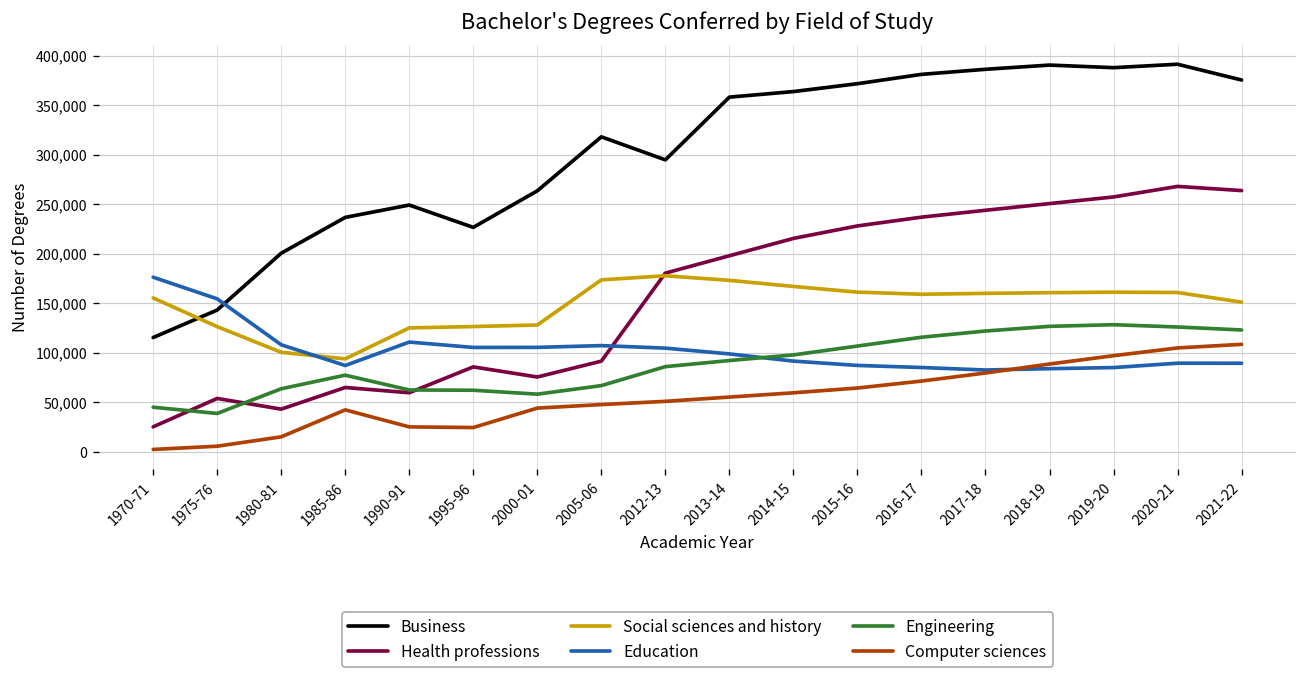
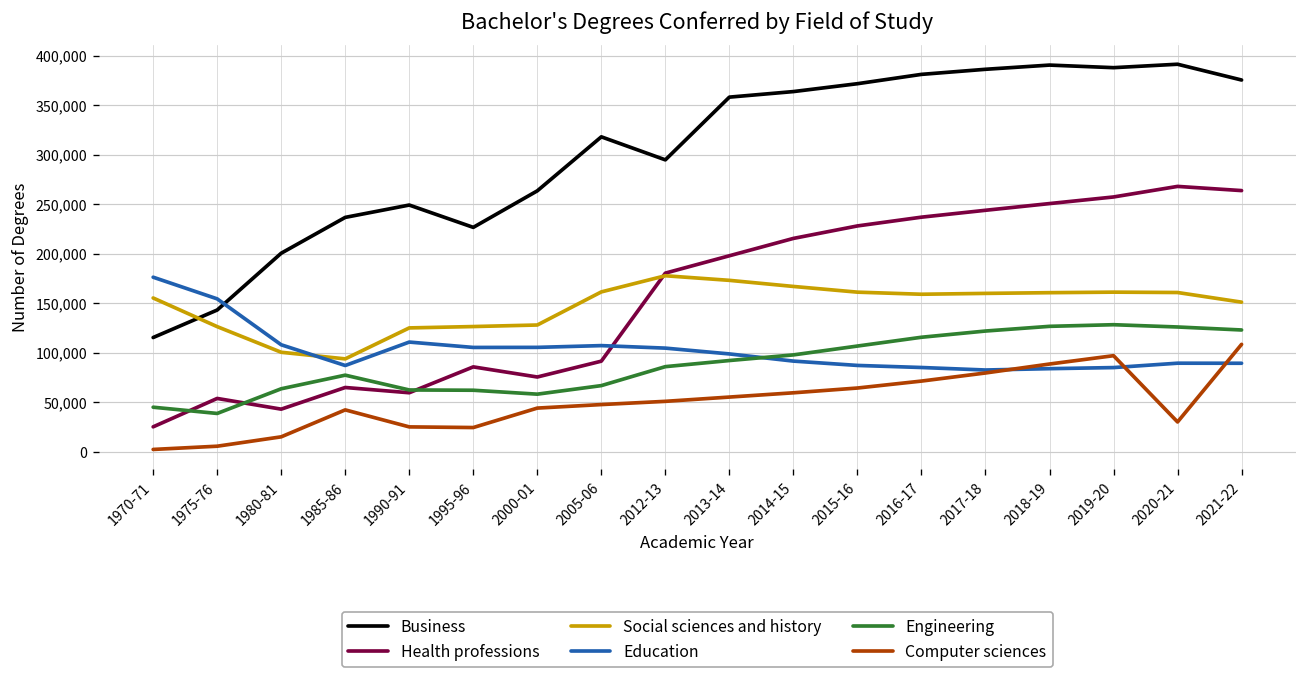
  {
    "Business": {
      "1970-71": "120,000",
      "1975-76": "140,000",
      "1980-81": "200,000",
      "1985-86": "240,000",
      "1990-91": "250,000",
      "1995-96": "230,000",
      "2000-01": "260,000",
      "2005-06": "320,000",
      "2012-13": "290,000",
      "2013-14": "360,000",
      "2014-15": "360,000",
      "2015-16": "370,000",
      "2016-17": "380,000",
      "2017-18": "390,000",
      "2018-19": "390,000",
      "2019-20": "390,000",
      "2020-21": "390,000",
      "2021-22": "380,000"
    },
    "Health professions": {
      "1970-71": "30,000",
      "1975-76": "50,000",
      "1980-81": "40,000",
      "1985-86": "60,000",
      "1995-96": "90,000",
      "2000-01": "80,000",
      "2005-06": "90,000",
      "2013-14": "200,000",
      "2014-15": "220,000",
      "2015-16": "230,000",
      "2016-17": "240,000",
      "2017-18": "240,000",
      "2018-19": "250,000",
      "2019-20": "260,000",
      "2020-21": "270,000",
      "2021-22": "260,000"
    },
    "Social sciences and history": {
      "1970-71": "160,000",
      "1975-76": "130,000",
      "1980-81": "100,000",
      "1985-86": "90,000",
      "1990-91": "130,000",
      "1995-96": "130,000",
      "2000-01": "130,000",
-     "2005-06": "170,000",
+     "2005-06": "160,000",
      "2013-14": "170,000",
      "2014-15": "170,000",
      "2015-16": "160,000",
      "2016-17": "160,000",
      "2017-18": "160,000",
      "2018-19": "160,000",
      "2019-20": "160,000",
      "2020-21": "160,000",
      "2021-22": "150,000"
    },
    "Education": {
      "1970-71": "180,000",
      "1975-76": "150,000",
      "1980-81": "110,000",
      "1985-86": "90,000",
      "1990-91": "110,000",
      "1995-96": "110,000",
      "2000-01": "110,000",
      "2005-06": "110,000",
      "2012-13": "100,000",
      "2013-14": "100,000",
      "2014-15": "90,000",
      "2015-16": "90,000",
      "2016-17": "90,000",
      "2018-19": "80,000",
      "2019-20": "90,000",
      "2020-21": "90,000",
      "2021-22": "90,000"
    },
    "Engineering": {
      "1970-71": "50,000",
      "1975-76": "40,000",
      "1980-81": "60,000",
      "1985-86": "80,000",
      "1995-96": "60,000",
      "2000-01": "60,000",
      "2005-06": "70,000",
      "2012-13": "90,000",
      "2013-14": "90,000",
      "2014-15": "100,000",
      "2015-16": "110,000",
      "2016-17": "120,000",
      "2017-18": "120,000",
      "2018-19": "130,000",
      "2019-20": "130,000",
      "2020-21": "130,000",
      "2021-22": "120,000"
    },
    "Computer sciences": {
      "1970-71": "0",
      "1975-76": "10,000",
      "1980-81": "20,000",
      "1985-86": "40,000",
      "1990-91": "30,000",
      "1995-96": "20,000",
      "2000-01": "40,000",
      "2005-06": "50,000",
      "2012-13": "50,000",
      "2013-14": "60,000",
      "2014-15": "60,000",
      "2015-16": "60,000",
      "2016-17": "70,000",
      "2018-19": "90,000",
      "2019-20": "100,000",
-     "2020-21": "100,000",
+     "2020-21": "30,000",
      "2021-22": "110,000"
    }
  }
